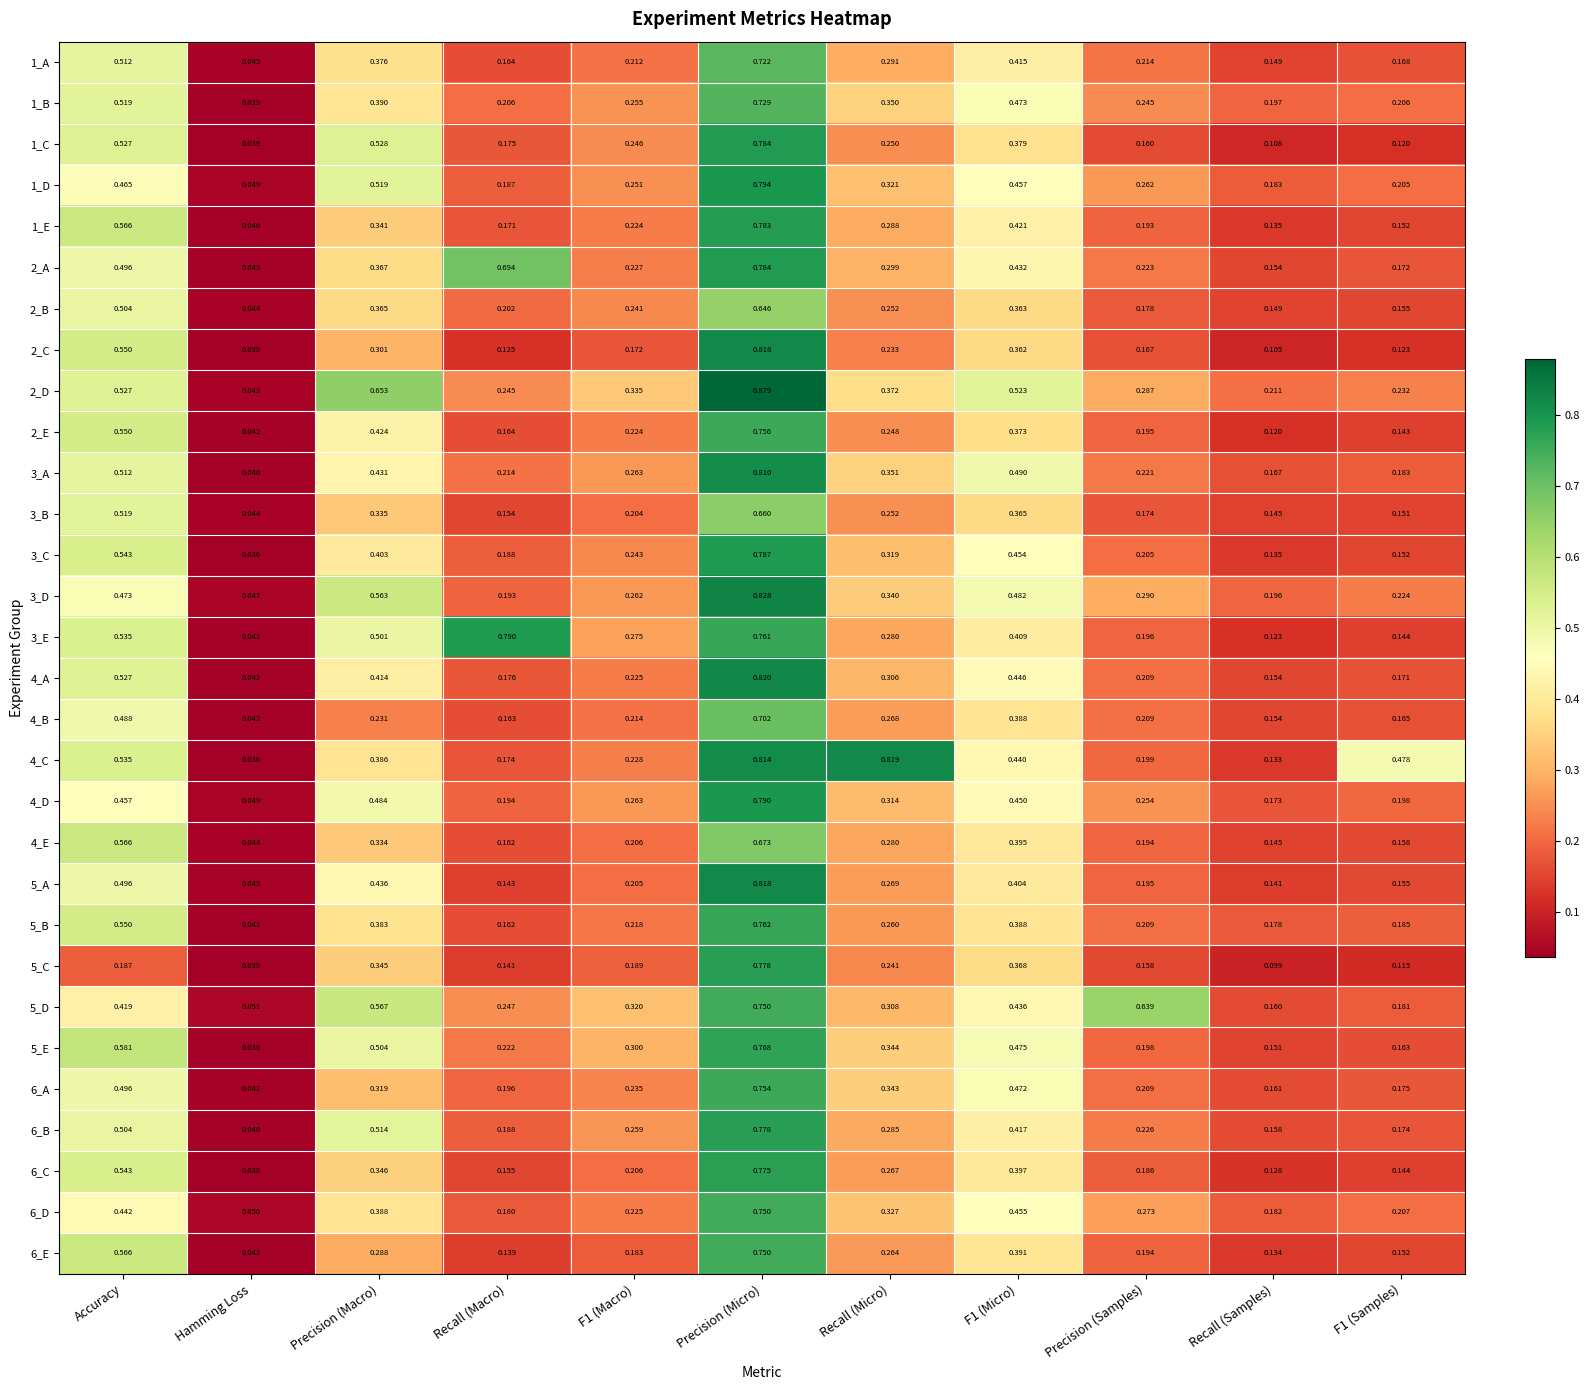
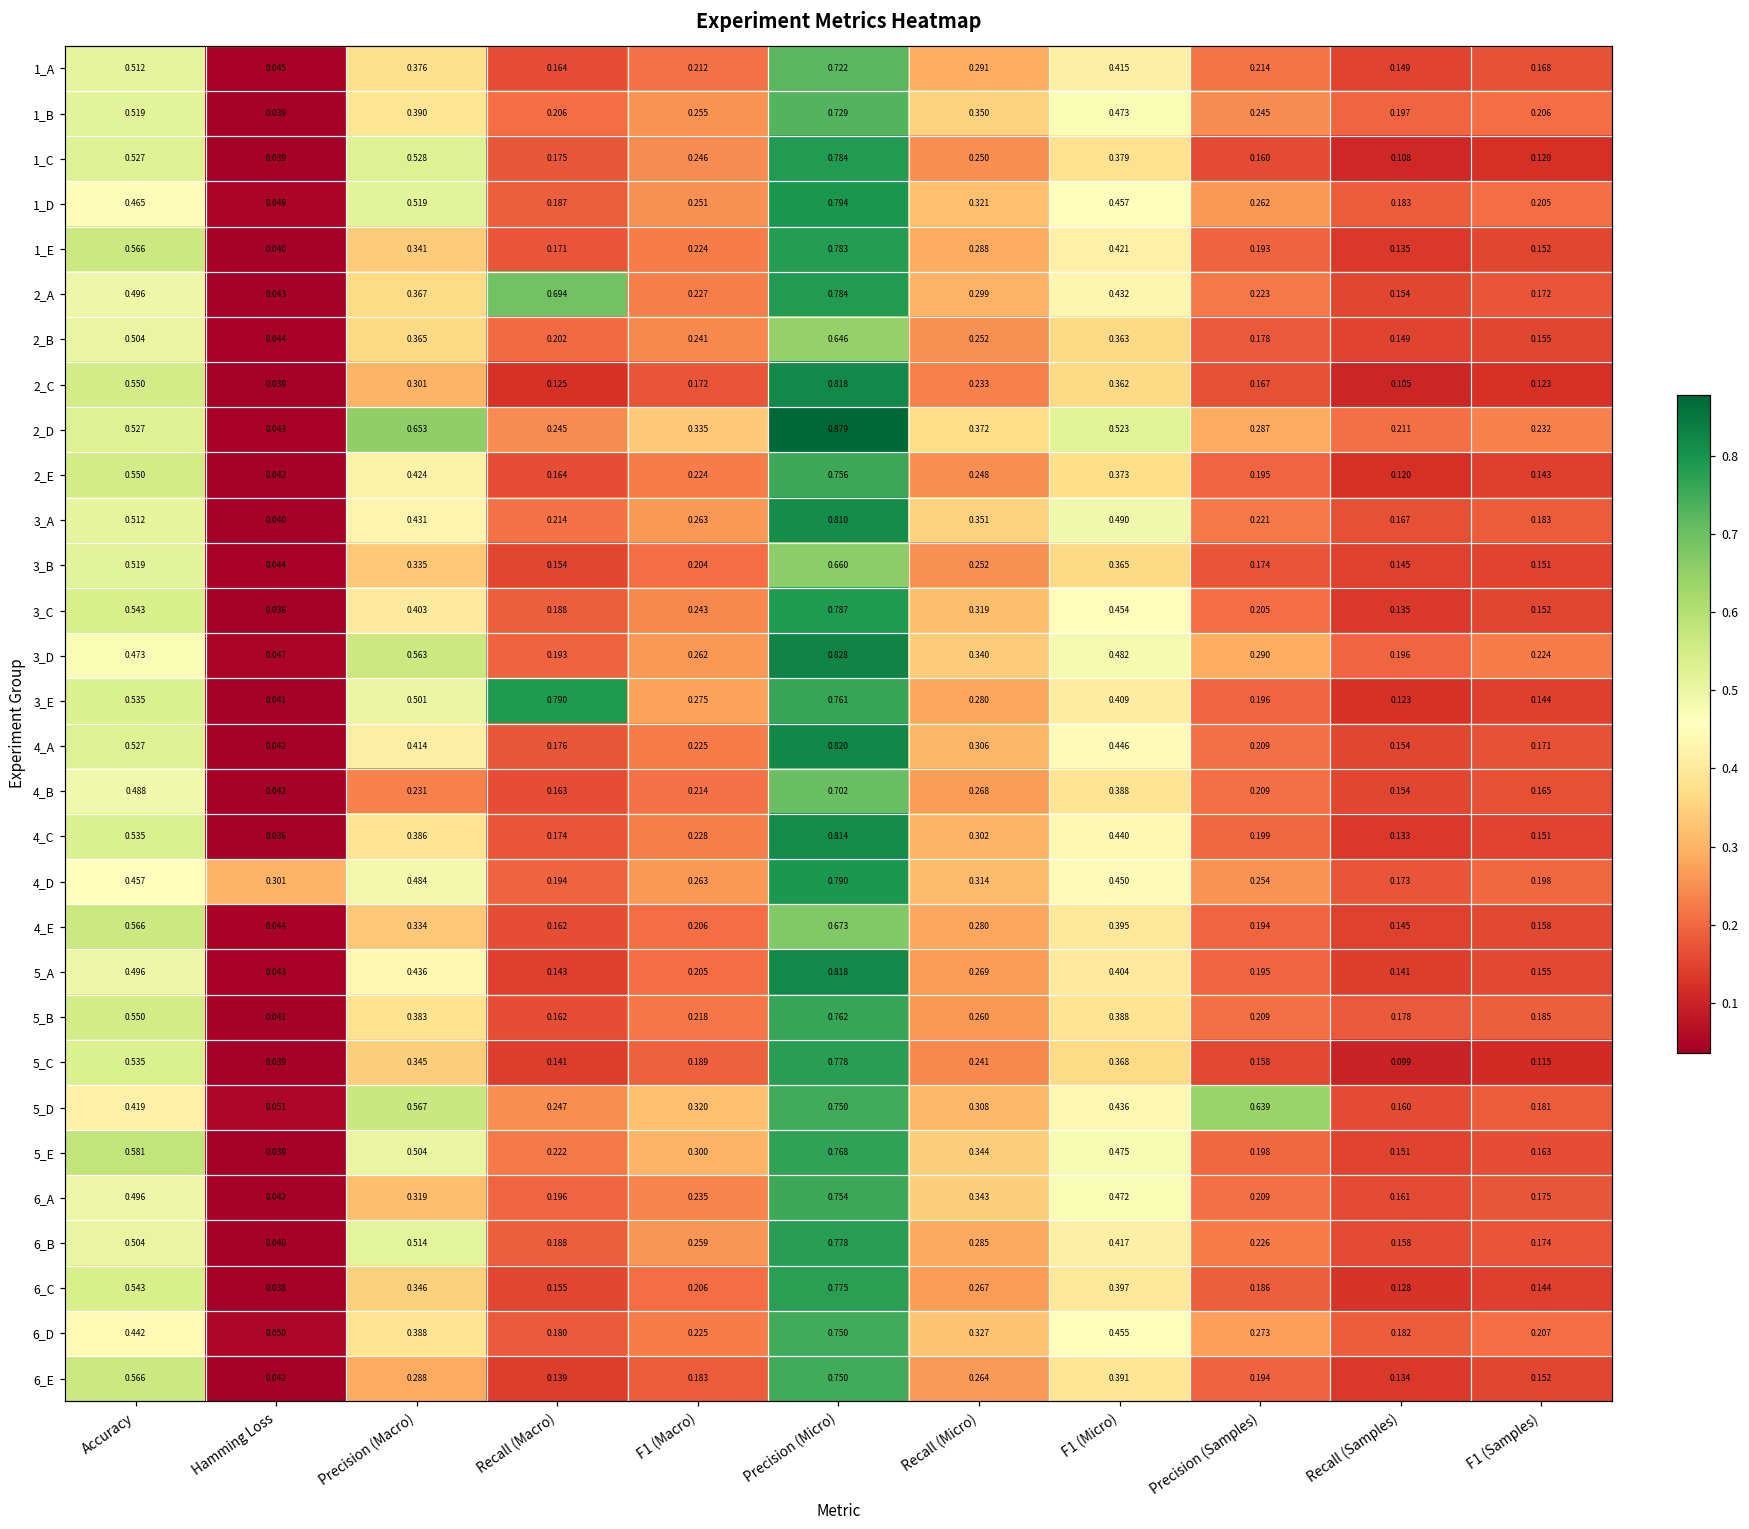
  {
    "4_C": {
      "Accuracy": 0.535,
      "Hamming Loss": 0.036,
      "Precision (Macro)": 0.386,
      "Recall (Macro)": 0.174,
      "F1 (Macro)": 0.228,
      "Precision (Micro)": 0.814,
-     "Recall (Micro)": 0.819,
+     "Recall (Micro)": 0.302,
      "F1 (Micro)": 0.440,
      "Precision (Samples)": 0.199,
      "Recall (Samples)": 0.133,
-     "F1 (Samples)": 0.478
+     "F1 (Samples)": 0.151
    },
    "4_D": {
      "Accuracy": 0.457,
-     "Hamming Loss": 0.049,
+     "Hamming Loss": 0.301,
      "Precision (Macro)": 0.484,
      "Recall (Macro)": 0.194,
      "F1 (Macro)": 0.263,
      "Precision (Micro)": 0.790,
      "Recall (Micro)": 0.314,
      "F1 (Micro)": 0.450,
      "Precision (Samples)": 0.254,
      "Recall (Samples)": 0.173,
      "F1 (Samples)": 0.198
    },
    "5_C": {
-     "Accuracy": 0.187,
+     "Accuracy": 0.535,
      "Hamming Loss": 0.039,
      "Precision (Macro)": 0.345,
      "Recall (Macro)": 0.141,
      "F1 (Macro)": 0.189,
      "Precision (Micro)": 0.778,
      "Recall (Micro)": 0.241,
      "F1 (Micro)": 0.368,
      "Precision (Samples)": 0.158,
      "Recall (Samples)": 0.099,
      "F1 (Samples)": 0.115
    }
  }
